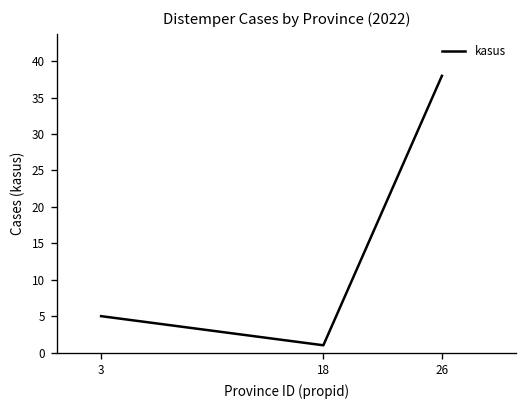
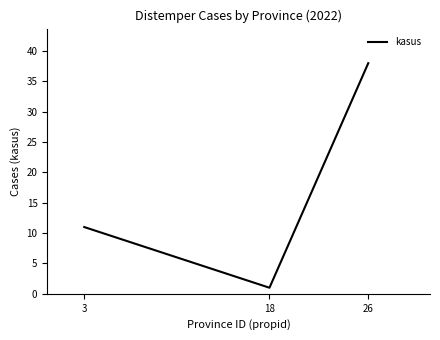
  {
-   "3": 5,
+   "3": 11,
    "18": 1,
    "26": 38
  }
